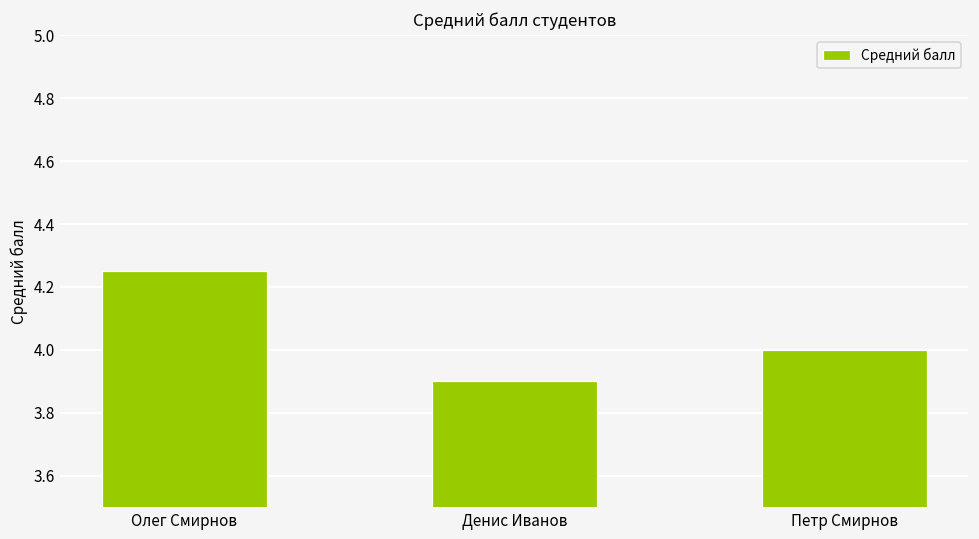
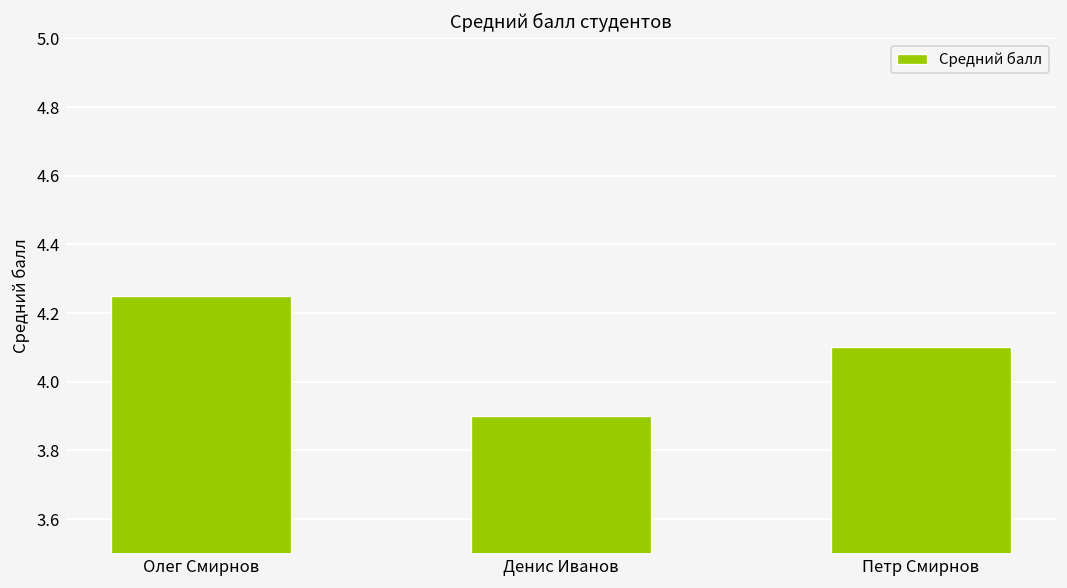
  {
    "Олег Смирнов": 4.25,
    "Денис Иванов": 3.9,
-   "Петр Смирнов": 4.0
+   "Петр Смирнов": 4.1
  }
